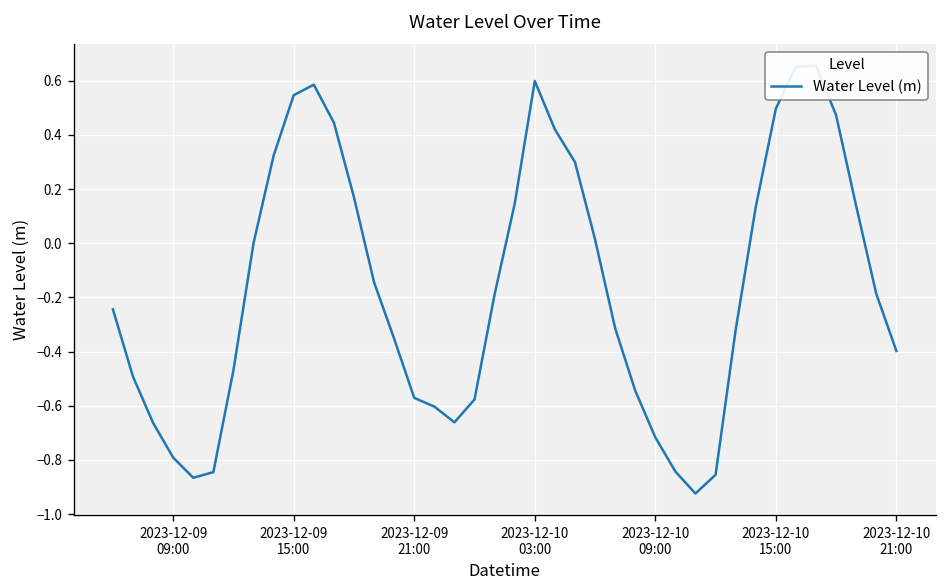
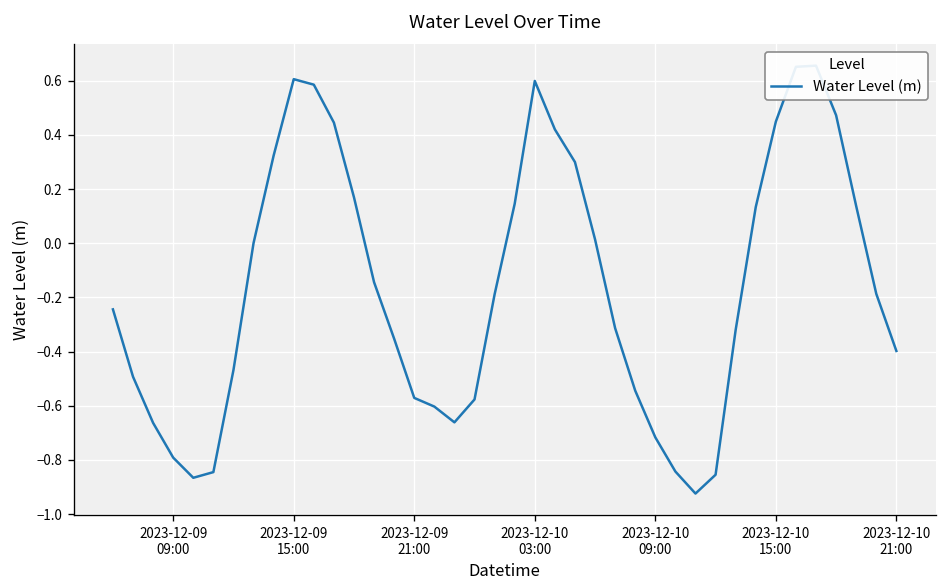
  {
    "2023-12-09 09:00": -0.79,
-   "2023-12-09 15:00": 0.55,
+   "2023-12-09 15:00": 0.61,
    "2023-12-09 21:00": -0.57,
    "2023-12-10 03:00": 0.60,
    "2023-12-10 09:00": -0.72,
-   "2023-12-10 15:00": 0.50,
+   "2023-12-10 15:00": 0.45,
    "2023-12-10 21:00": -0.40
  }
